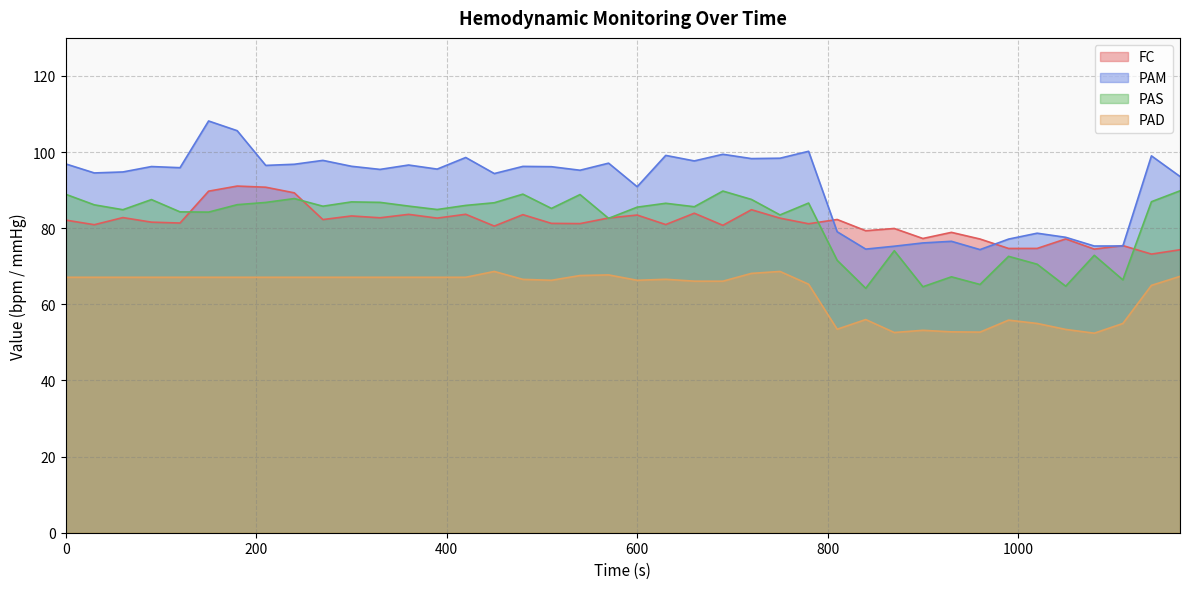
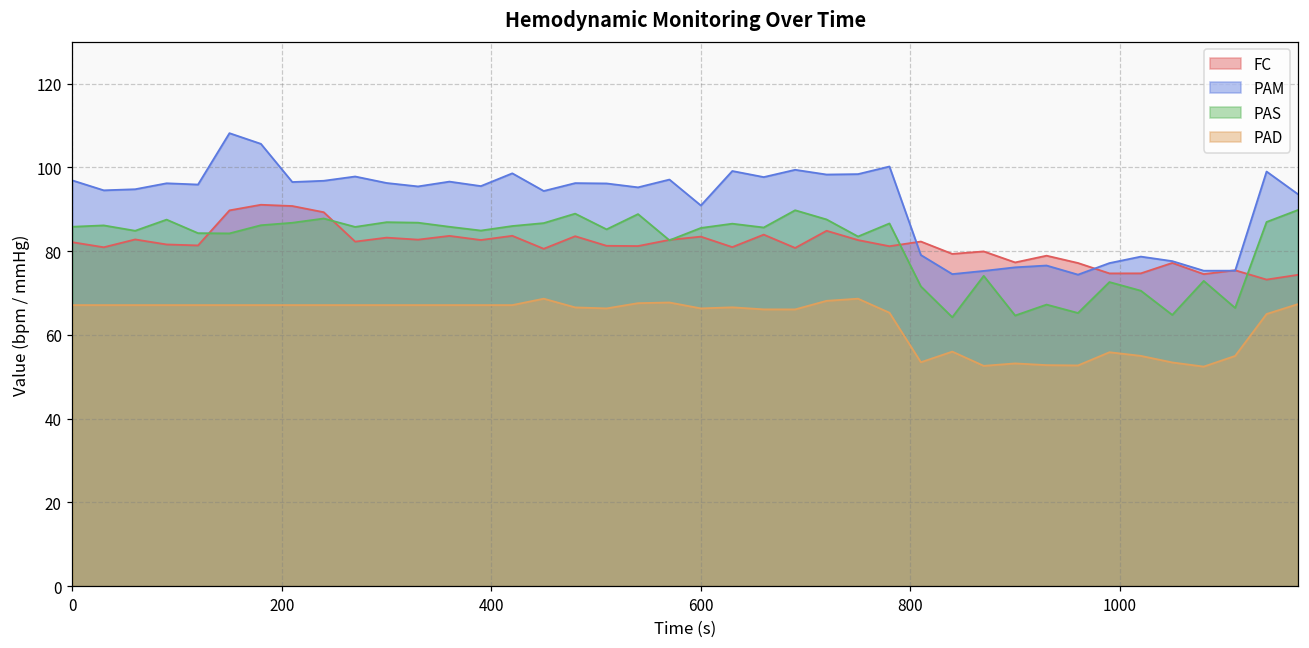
  {
    "PAM": {
      "0": 97,
      "600": 91
    },
    "PAS": {
-     "0": 89,
+     "0": 86,
      "600": 86
    }
  }
